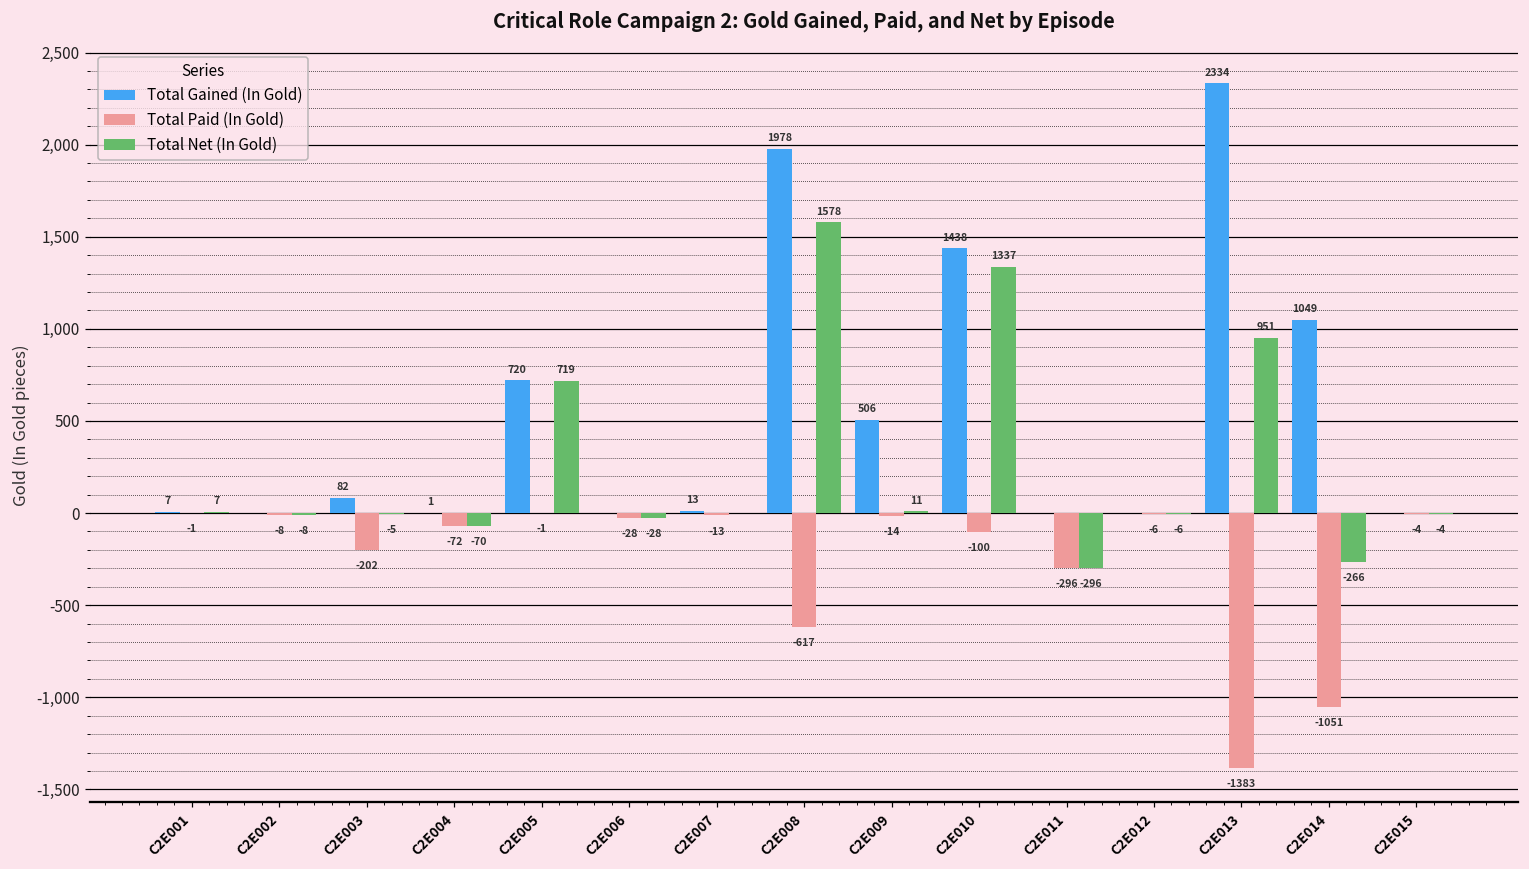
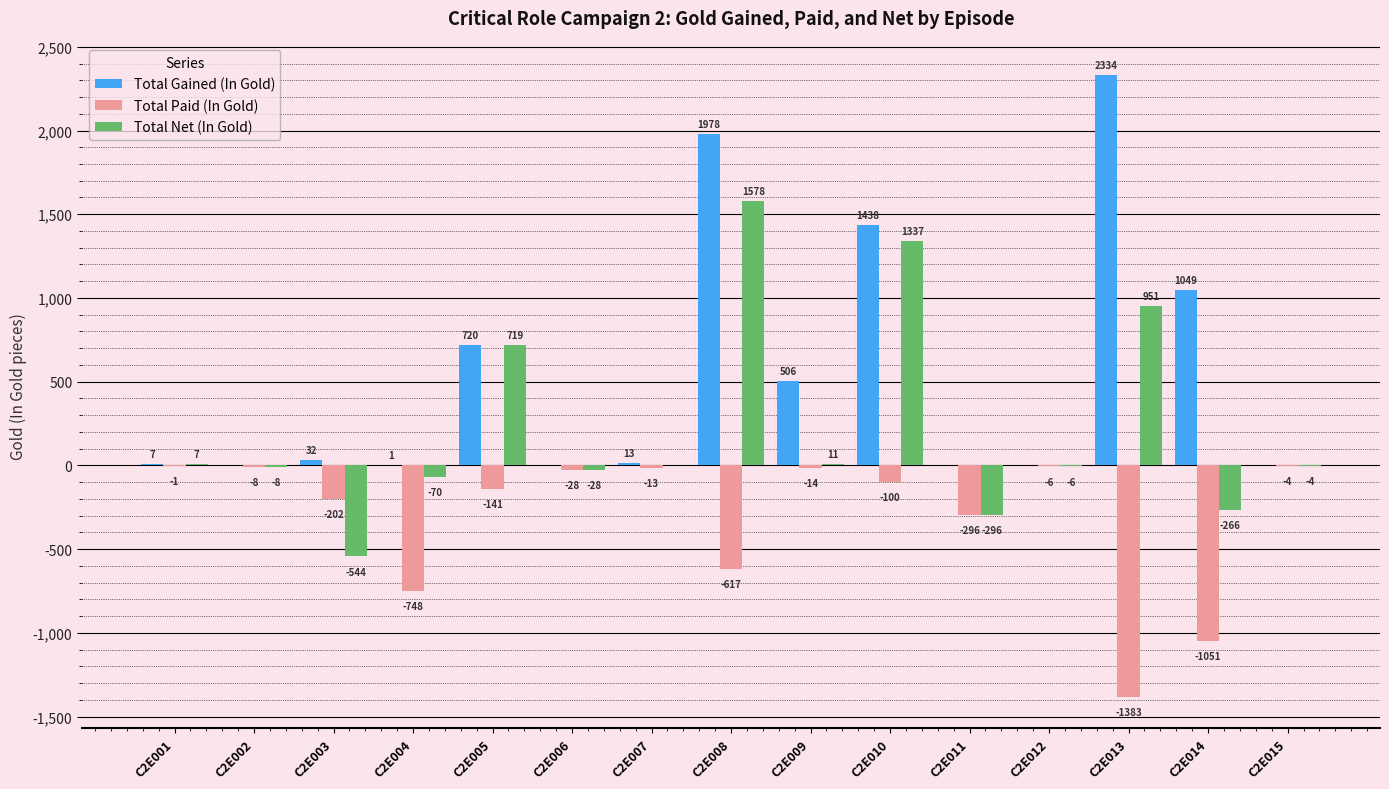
  {
    "Total Gained (In Gold)": {
      "C2E001": 7,
-     "C2E003": 82,
+     "C2E003": 32,
      "C2E004": 1,
      "C2E005": 720,
      "C2E007": 13,
      "C2E008": 1978,
      "C2E009": 506,
      "C2E010": 1438,
      "C2E013": 2334,
      "C2E014": 1049
    },
    "Total Paid (In Gold)": {
      "C2E001": -1,
      "C2E002": -8,
      "C2E003": -202,
-     "C2E004": -72,
-     "C2E005": -1,
+     "C2E004": -748,
+     "C2E005": -141,
      "C2E006": -28,
      "C2E007": -13,
      "C2E008": -617,
      "C2E009": -14,
      "C2E010": -100,
      "C2E011": -296,
      "C2E012": -6,
      "C2E013": -1383,
      "C2E014": -1051,
      "C2E015": -4
    },
    "Total Net (In Gold)": {
      "C2E001": 7,
      "C2E002": -8,
-     "C2E003": -5,
+     "C2E003": -544,
      "C2E004": -70,
      "C2E005": 719,
      "C2E006": -28,
      "C2E008": 1578,
      "C2E009": 11,
      "C2E010": 1337,
      "C2E011": -296,
      "C2E012": -6,
      "C2E013": 951,
      "C2E014": -266,
      "C2E015": -4
    }
  }
